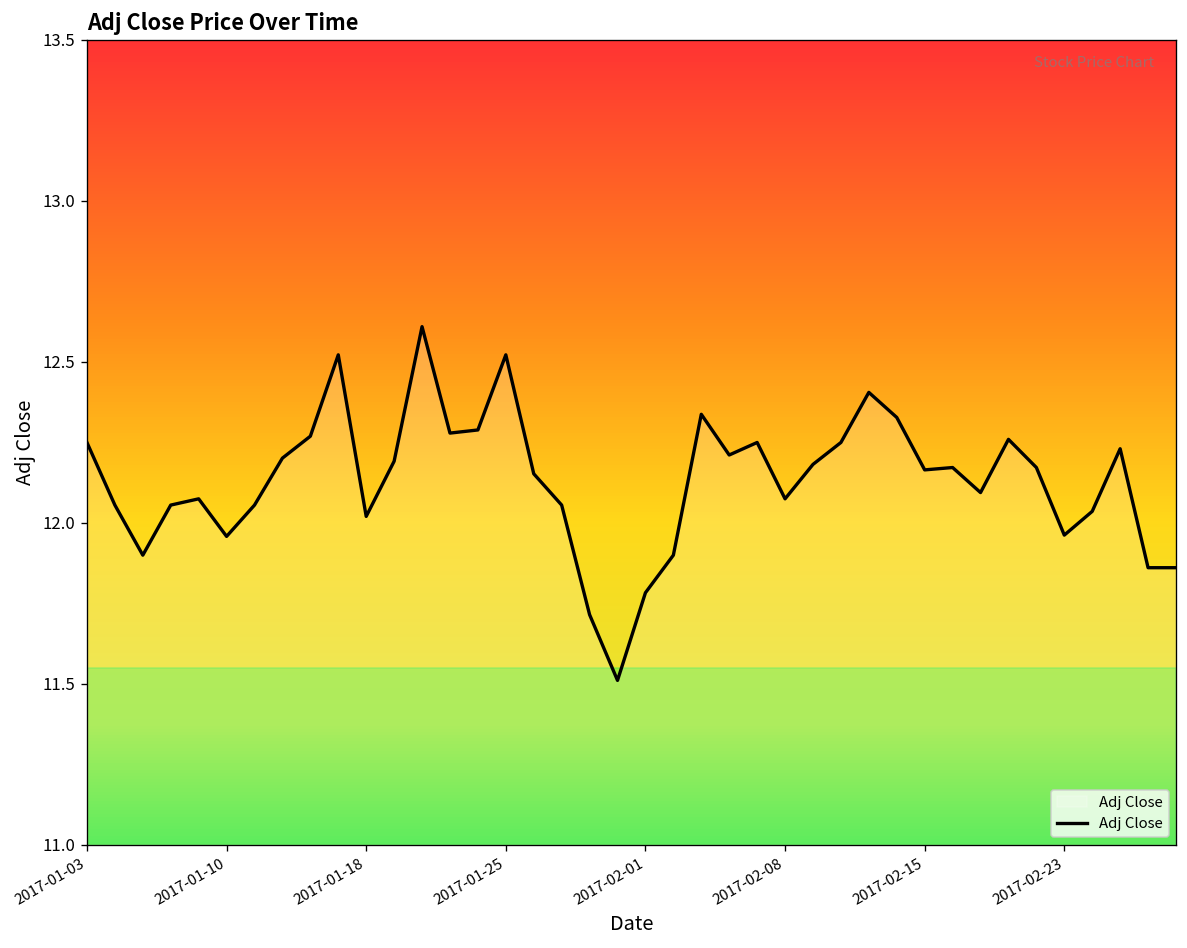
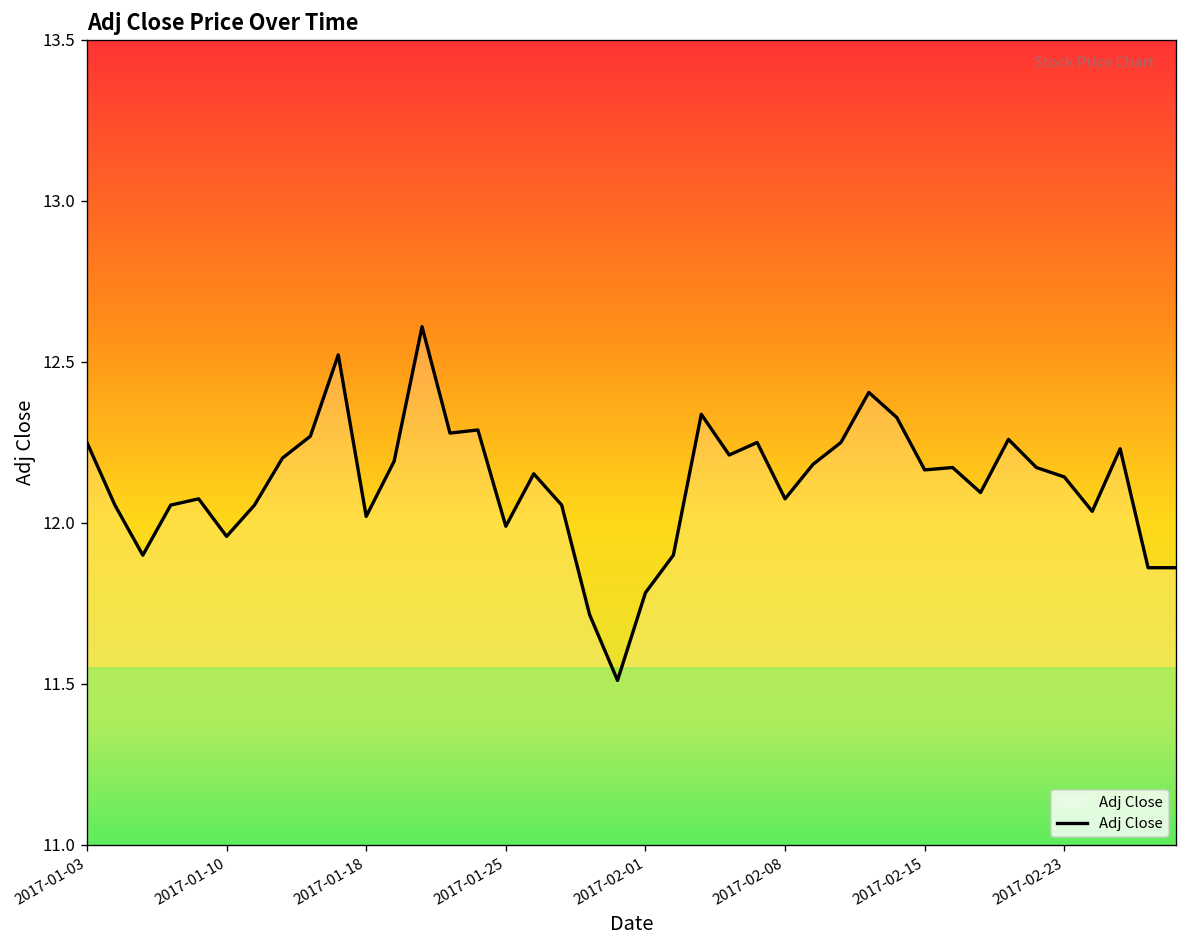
  {
    "2017-01-03": 12.25,
    "2017-01-10": 11.96,
    "2017-01-18": 12.02,
-   "2017-01-25": 12.52,
+   "2017-01-25": 11.99,
    "2017-02-01": 11.78,
    "2017-02-08": 12.08,
    "2017-02-15": 12.16,
-   "2017-02-23": 11.96
+   "2017-02-23": 12.14
  }
